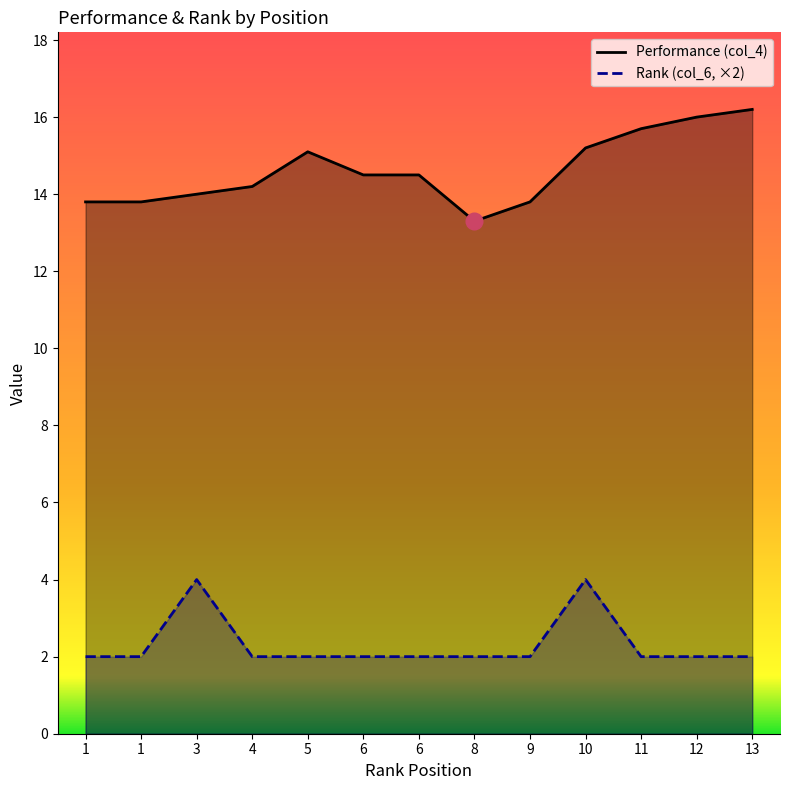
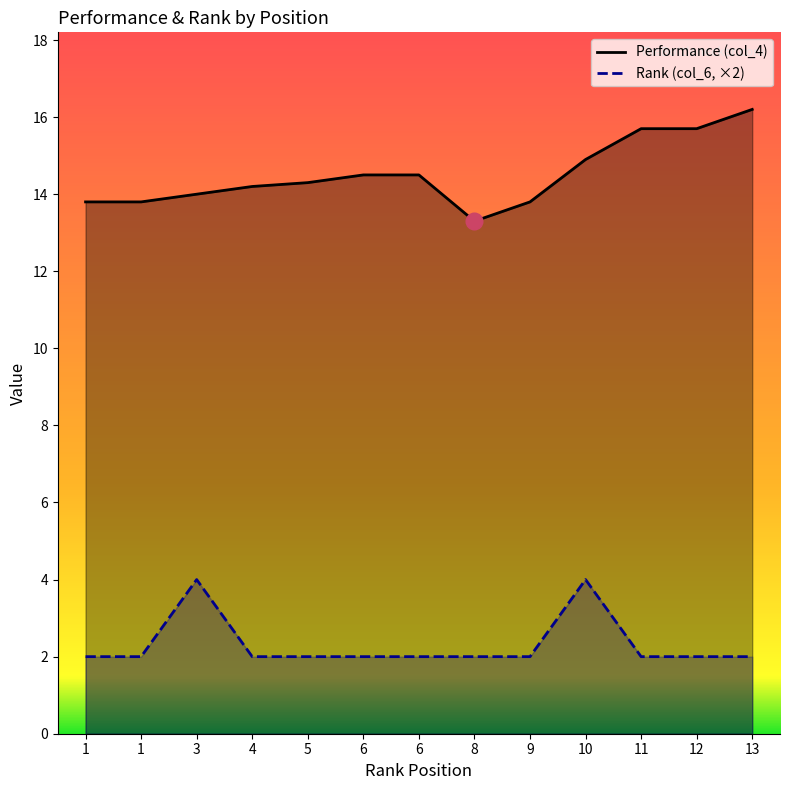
  {
    "Performance (col_4)": {
      "3": 14.0,
      "4": 14.2,
-     "5": 15.1,
+     "5": 14.3,
      "9": 13.8,
-     "10": 15.2,
+     "10": 14.9,
      "11": 15.7,
-     "12": 16.0,
+     "12": 15.7,
      "13": 16.2
    },
    "Rank (col_6, ×2)": {
      "3": 4.0,
      "4": 2.0,
      "5": 2.0,
      "8": 2.0,
      "9": 2.0,
      "10": 4.0,
      "11": 2.0,
      "12": 2.0,
      "13": 2.0
    }
  }
